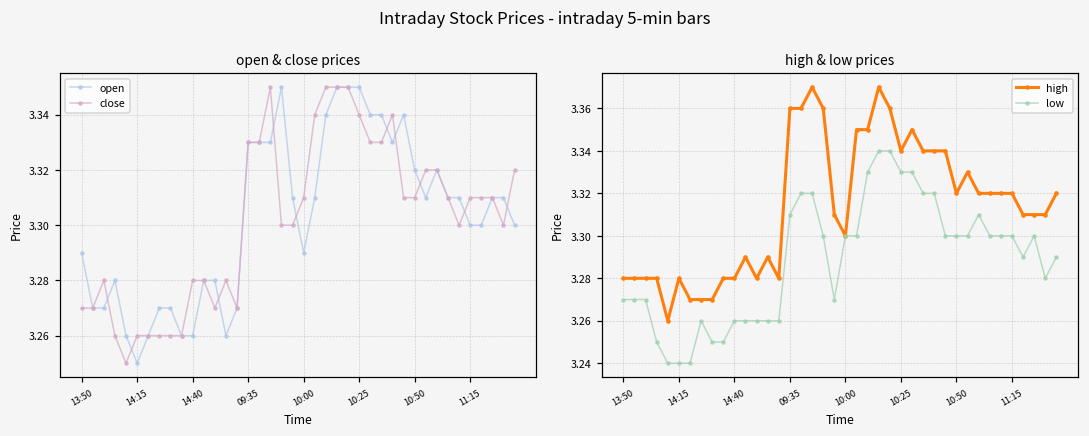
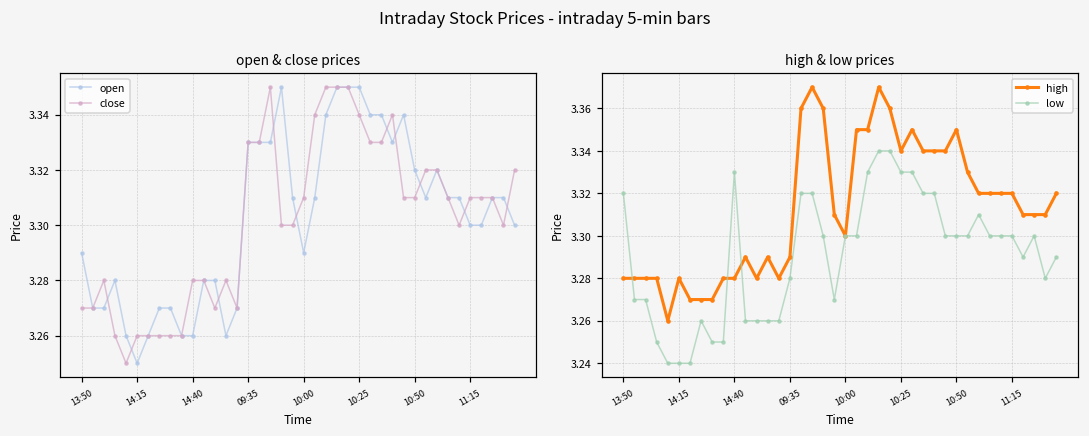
  {
    "high & low prices": {
      "high": {
        "13:50": 3.28,
        "14:15": 3.28,
        "14:40": 3.28,
-       "09:35": 3.36,
+       "09:35": 3.29,
        "10:25": 3.34,
-       "10:50": 3.32,
+       "10:50": 3.35,
        "11:15": 3.32
      },
      "low": {
-       "13:50": 3.27,
+       "13:50": 3.32,
        "14:15": 3.24,
-       "14:40": 3.26,
-       "09:35": 3.31,
+       "14:40": 3.33,
+       "09:35": 3.28,
        "10:25": 3.33,
        "10:50": 3.30,
        "11:15": 3.30
      }
    }
  }
